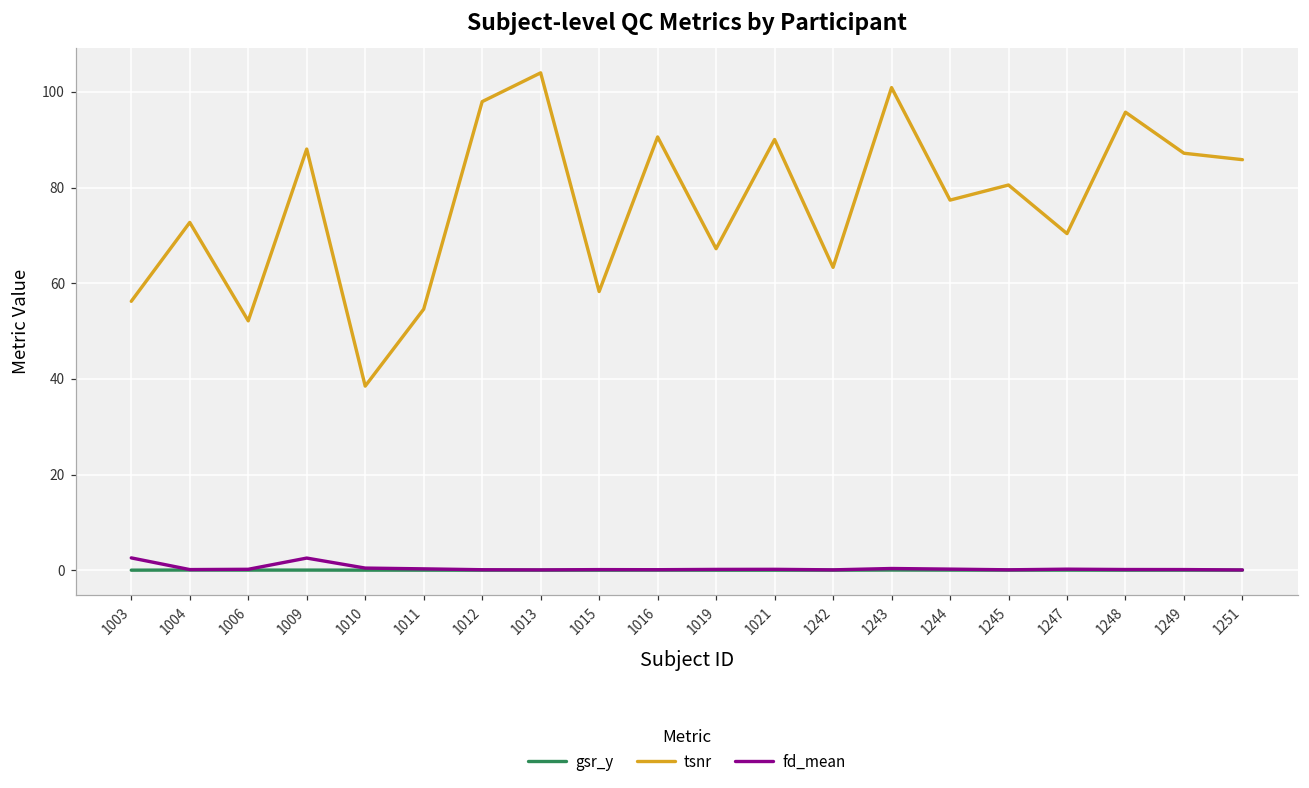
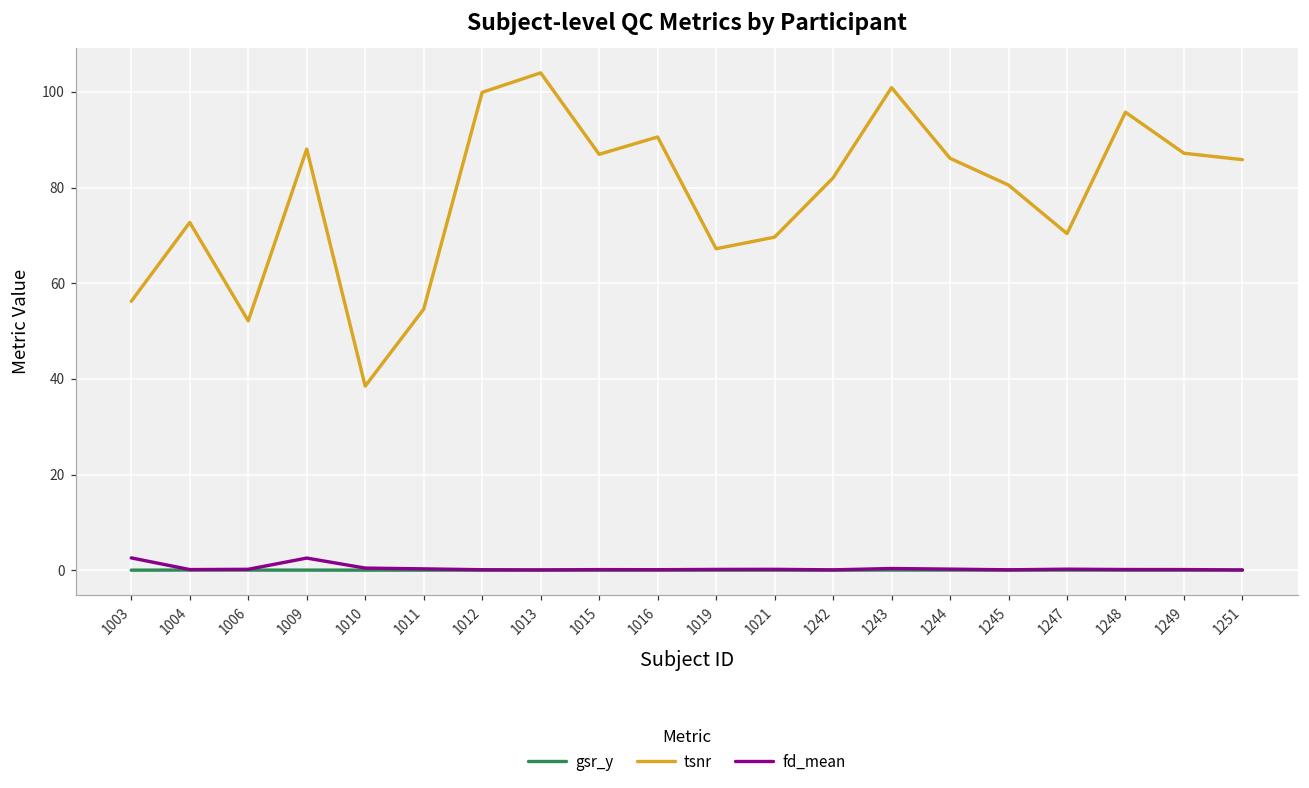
  {
    "gsr_y": {
      "1003": 0,
      "1009": 0
    },
    "tsnr": {
      "1003": 56,
      "1004": 73,
      "1006": 52,
      "1009": 88,
      "1010": 38,
      "1011": 55,
-     "1012": 98,
+     "1012": 100,
      "1013": 104,
-     "1015": 58,
+     "1015": 87,
      "1016": 91,
      "1019": 67,
-     "1021": 90,
-     "1242": 63,
+     "1021": 70,
+     "1242": 82,
      "1243": 101,
-     "1244": 77,
+     "1244": 86,
      "1245": 81,
      "1247": 70,
      "1248": 96,
      "1249": 87,
      "1251": 86
    },
    "fd_mean": {
      "1003": 3,
      "1009": 3
    }
  }
